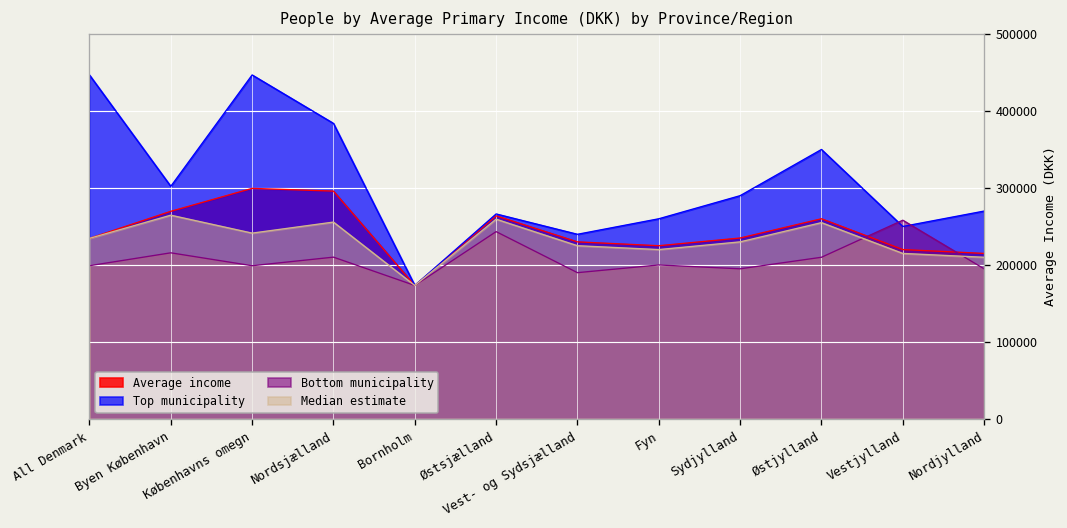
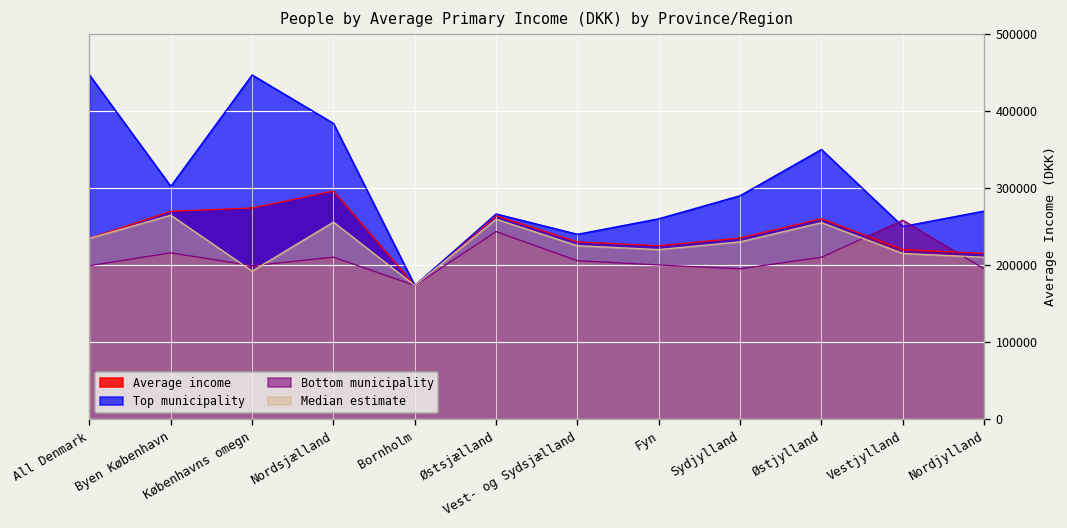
  {
    "Average income": {
      "Byen København": 270000,
-     "Københavns omegn": 300000,
+     "Københavns omegn": 270000,
      "Nordsjælland": 300000,
      "Vest- og Sydsjælland": 230000,
      "Fyn": 230000,
      "Sydjylland": 240000,
      "Østjylland": 260000,
      "Vestjylland": 220000,
      "Nordjylland": 220000
    },
    "Top municipality": {
      "All Denmark": 450000,
      "Byen København": 300000,
      "Københavns omegn": 450000,
      "Nordsjælland": 380000,
      "Vest- og Sydsjælland": 240000,
      "Fyn": 260000,
      "Sydjylland": 290000,
      "Østjylland": 350000,
      "Vestjylland": 250000,
      "Nordjylland": 270000
    },
    "Bottom municipality": {
      "All Denmark": 200000,
      "Byen København": 220000,
      "Københavns omegn": 200000,
      "Nordsjælland": 210000,
      "Østsjælland": 240000,
-     "Vest- og Sydsjælland": 190000,
+     "Vest- og Sydsjælland": 210000,
      "Fyn": 200000,
      "Sydjylland": 200000,
      "Østjylland": 210000,
      "Vestjylland": 260000,
      "Nordjylland": 200000
    },
    "Median estimate": {
      "Byen København": 260000,
-     "Københavns omegn": 240000,
+     "Københavns omegn": 190000,
      "Nordsjælland": 260000,
      "Østsjælland": 260000,
      "Vest- og Sydsjælland": 230000,
      "Fyn": 220000,
      "Sydjylland": 230000,
      "Østjylland": 260000,
      "Vestjylland": 220000,
      "Nordjylland": 210000
    }
  }
